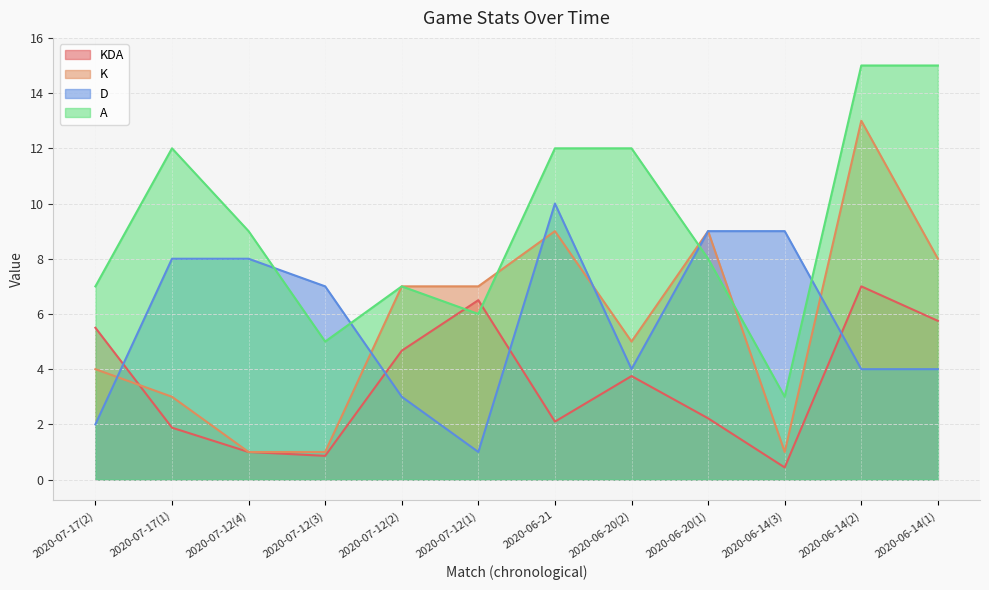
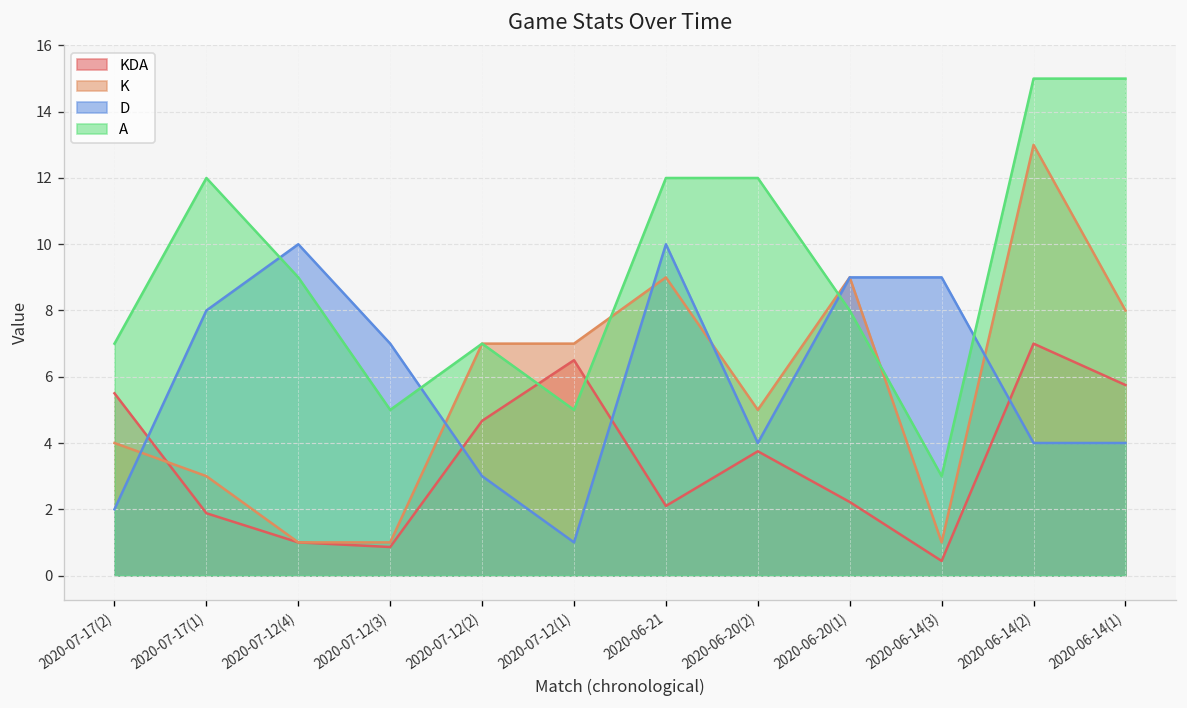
  {
    "D": {
      "2020-07-17(2)": 2,
      "2020-07-17(1)": 8,
-     "2020-07-12(4)": 8,
+     "2020-07-12(4)": 10,
      "2020-07-12(3)": 7,
      "2020-07-12(2)": 3,
      "2020-07-12(1)": 1,
      "2020-06-21": 10,
      "2020-06-20(2)": 4,
      "2020-06-14(3)": 9,
      "2020-06-14(2)": 4,
      "2020-06-14(1)": 4
    },
    "A": {
      "2020-07-17(2)": 7,
      "2020-07-17(1)": 12,
      "2020-07-12(4)": 9,
      "2020-07-12(3)": 5,
-     "2020-07-12(1)": 6,
+     "2020-07-12(1)": 5,
      "2020-06-21": 12,
      "2020-06-20(2)": 12,
      "2020-06-20(1)": 8,
      "2020-06-14(3)": 3,
      "2020-06-14(2)": 15,
      "2020-06-14(1)": 15
    }
  }
